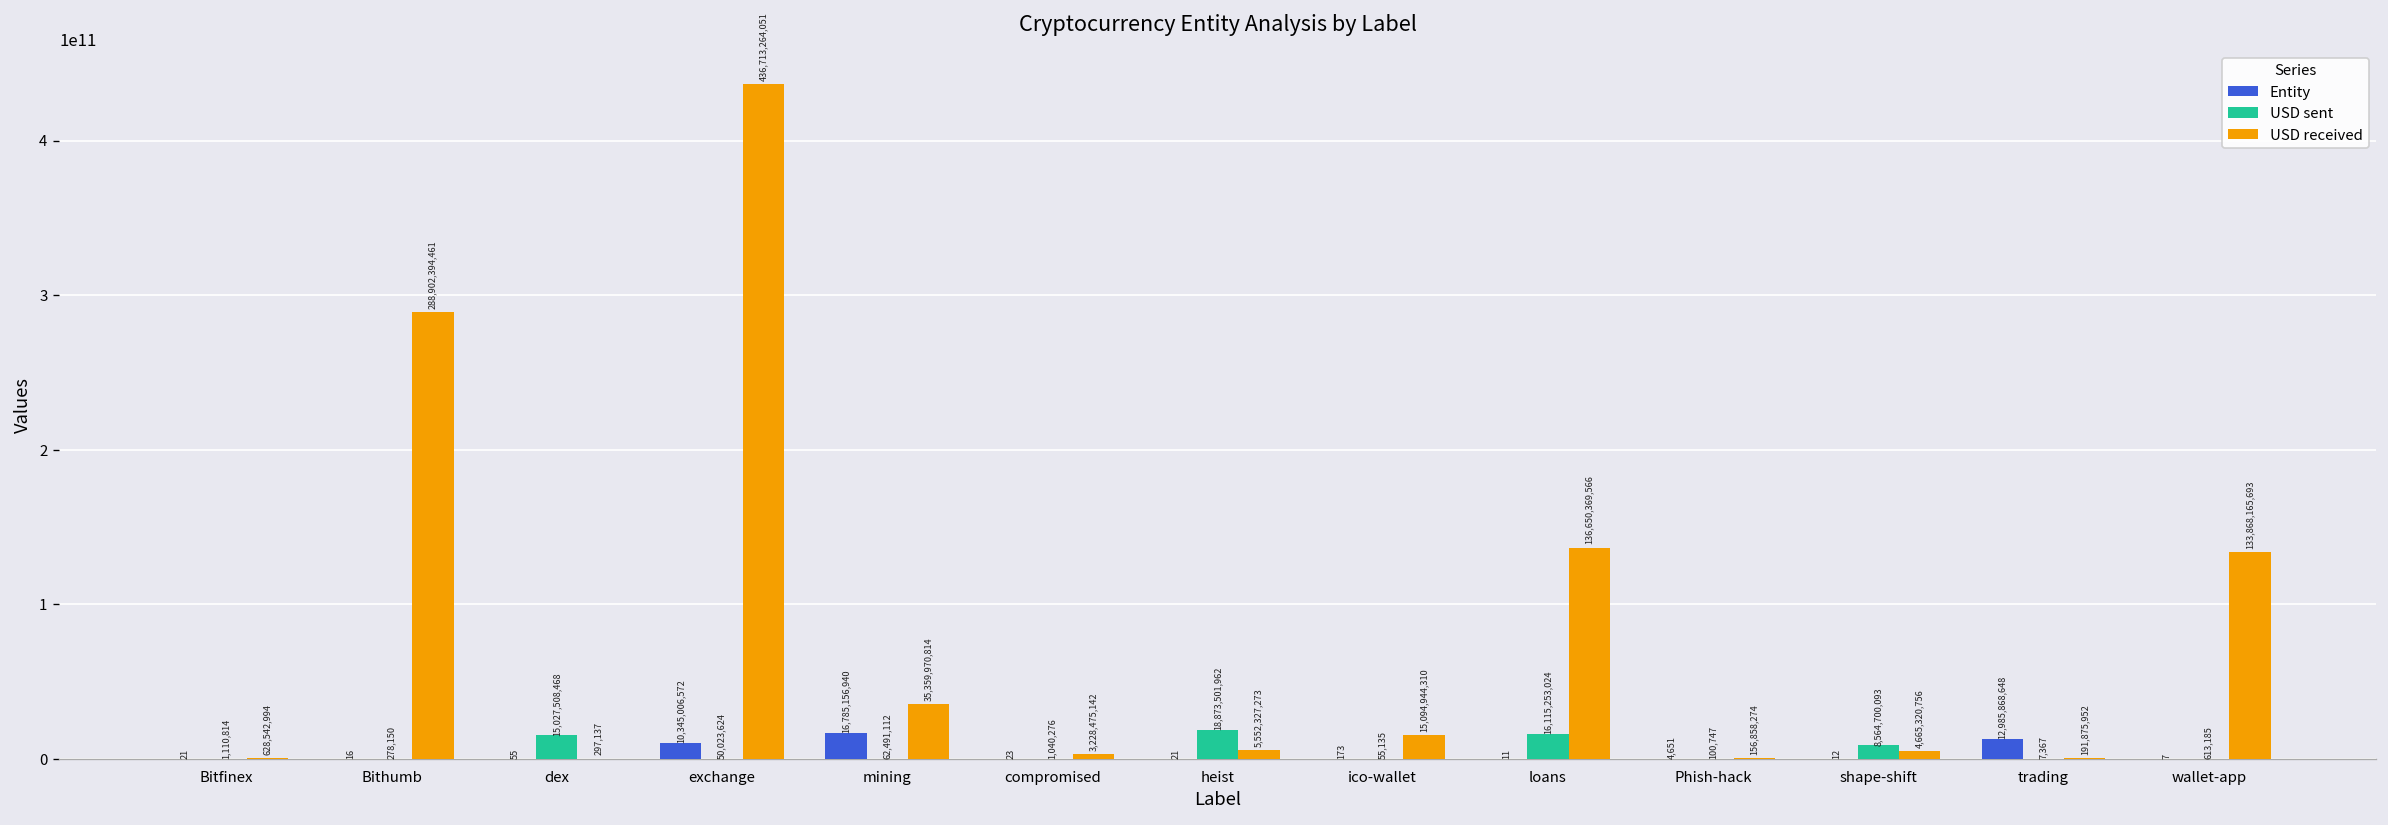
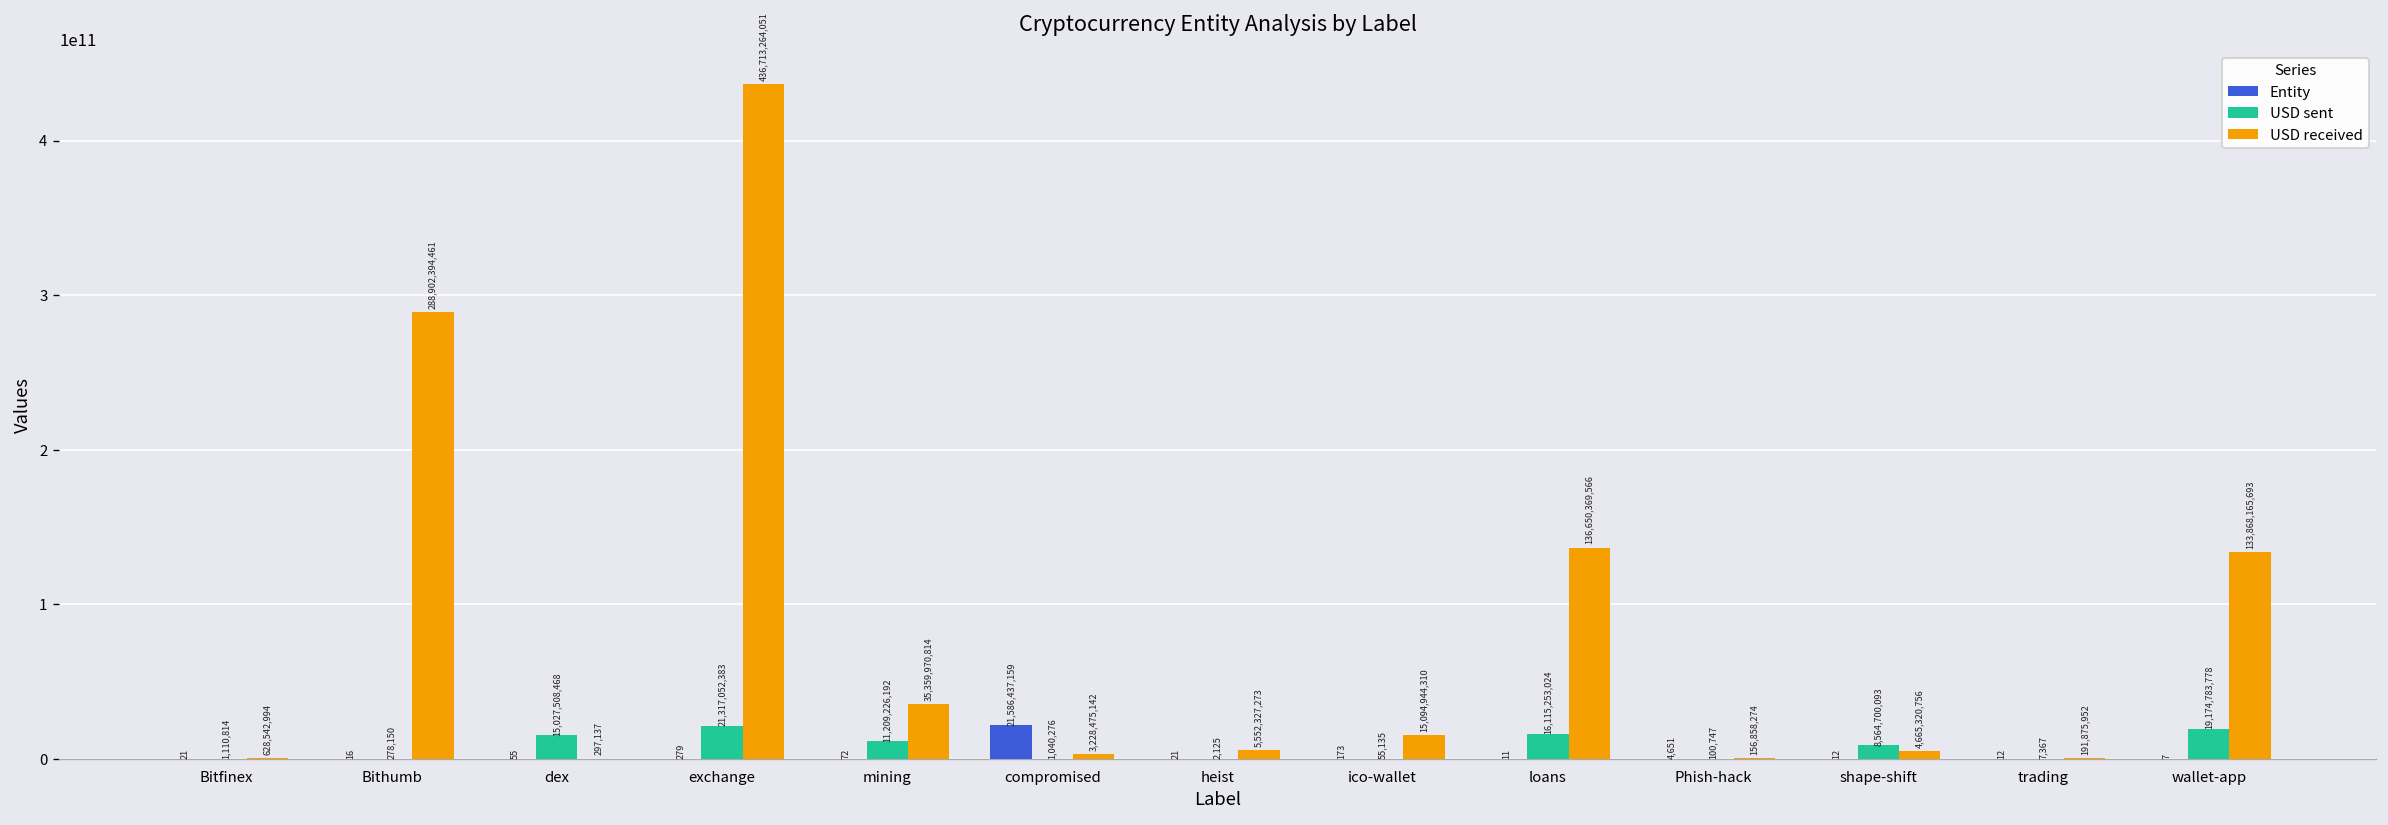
  {
    "Entity": {
      "Bitfinex": "21",
      "Bithumb": "16",
      "dex": "55",
-     "exchange": "10,345,006,572",
-     "mining": "16,785,156,940",
-     "compromised": "23",
+     "exchange": "279",
+     "mining": "72",
+     "compromised": "21,586,437,159",
      "heist": "21",
      "ico-wallet": "173",
      "loans": "11",
      "Phish-hack": "4,651",
      "shape-shift": "12",
-     "trading": "12,985,868,648",
+     "trading": "12",
      "wallet-app": "7"
    },
    "USD sent": {
      "Bitfinex": "1,110,814",
      "Bithumb": "278,150",
      "dex": "15,027,508,468",
-     "exchange": "50,023,624",
-     "mining": "62,491,112",
+     "exchange": "21,317,052,383",
+     "mining": "11,209,226,192",
      "compromised": "1,040,276",
-     "heist": "18,873,501,962",
+     "heist": "2,125",
      "ico-wallet": "55,135",
      "loans": "16,115,253,024",
      "Phish-hack": "100,747",
      "shape-shift": "8,564,700,093",
      "trading": "7,367",
-     "wallet-app": "613,185"
+     "wallet-app": "19,174,783,778"
    },
    "USD received": {
      "Bitfinex": "628,542,994",
      "Bithumb": "288,902,394,461",
      "dex": "297,137",
      "exchange": "436,713,264,051",
      "mining": "35,359,970,814",
      "compromised": "3,228,475,142",
      "heist": "5,552,327,273",
      "ico-wallet": "15,094,944,310",
      "loans": "136,650,369,566",
      "Phish-hack": "156,858,274",
      "shape-shift": "4,665,320,756",
      "trading": "191,875,952",
      "wallet-app": "133,868,165,693"
    }
  }
